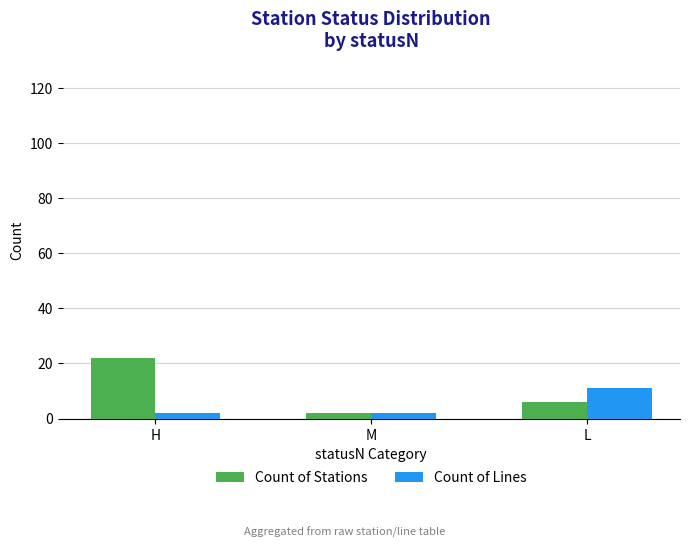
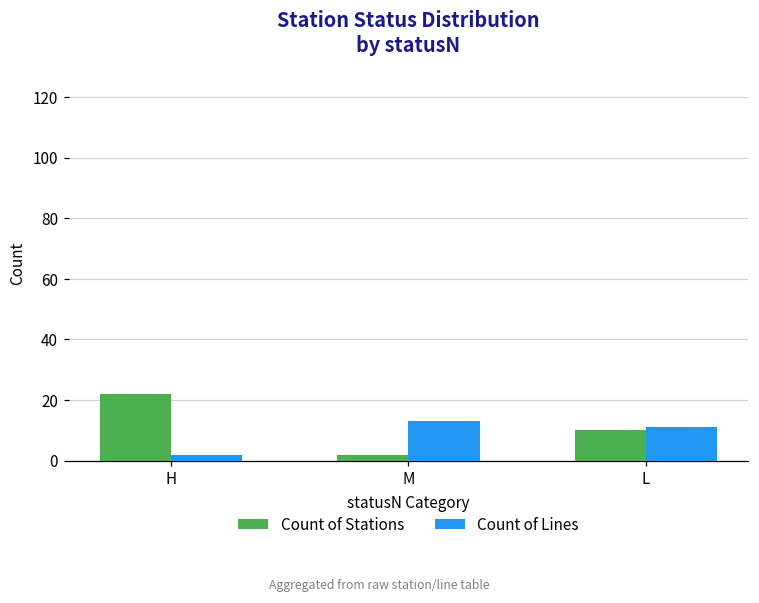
  {
    "Count of Stations": {
      "H": 22,
      "M": 2,
-     "L": 6
+     "L": 10
    },
    "Count of Lines": {
      "H": 2,
-     "M": 2,
+     "M": 13,
      "L": 11
    }
  }
